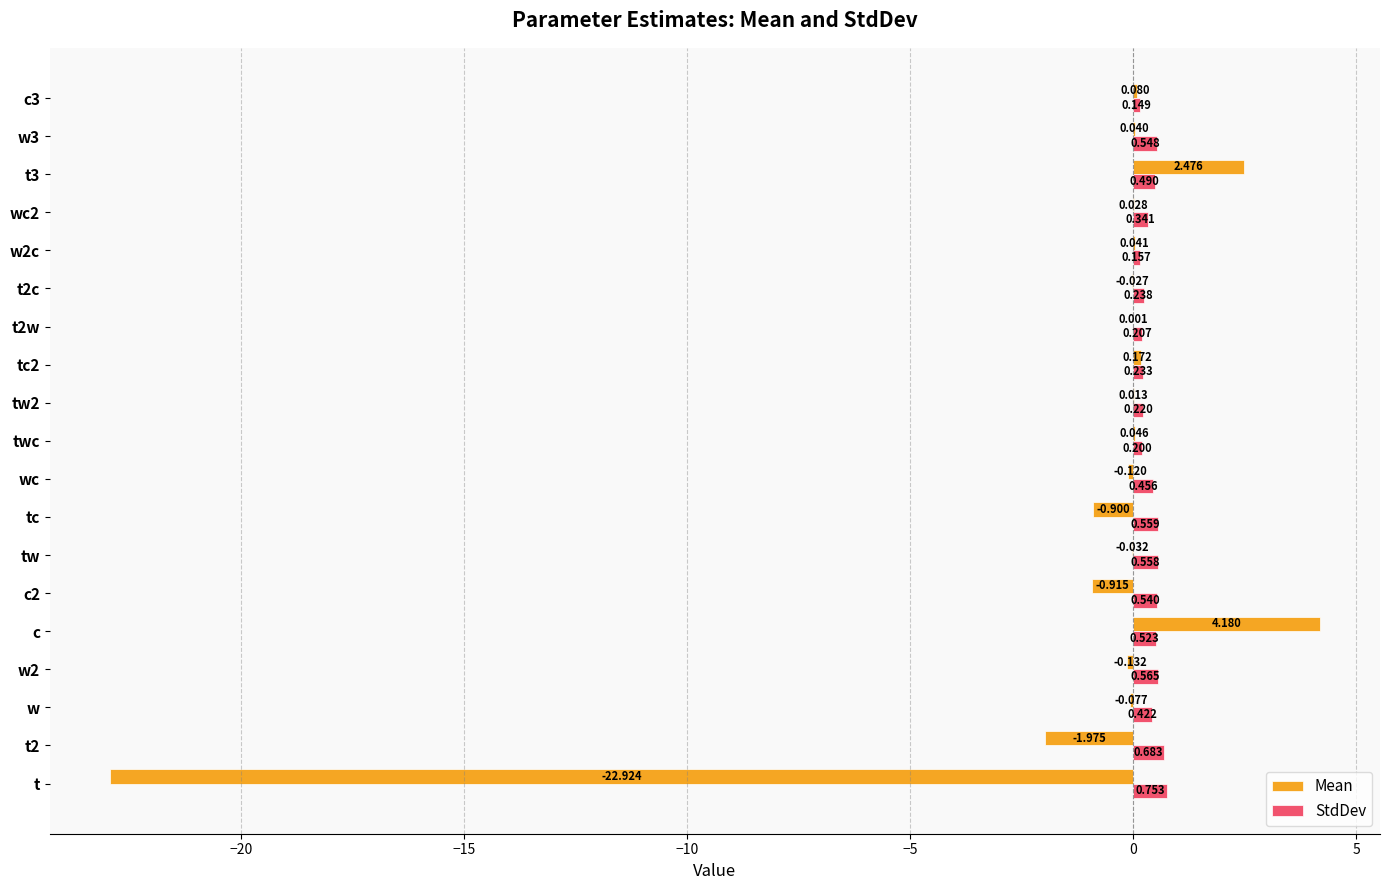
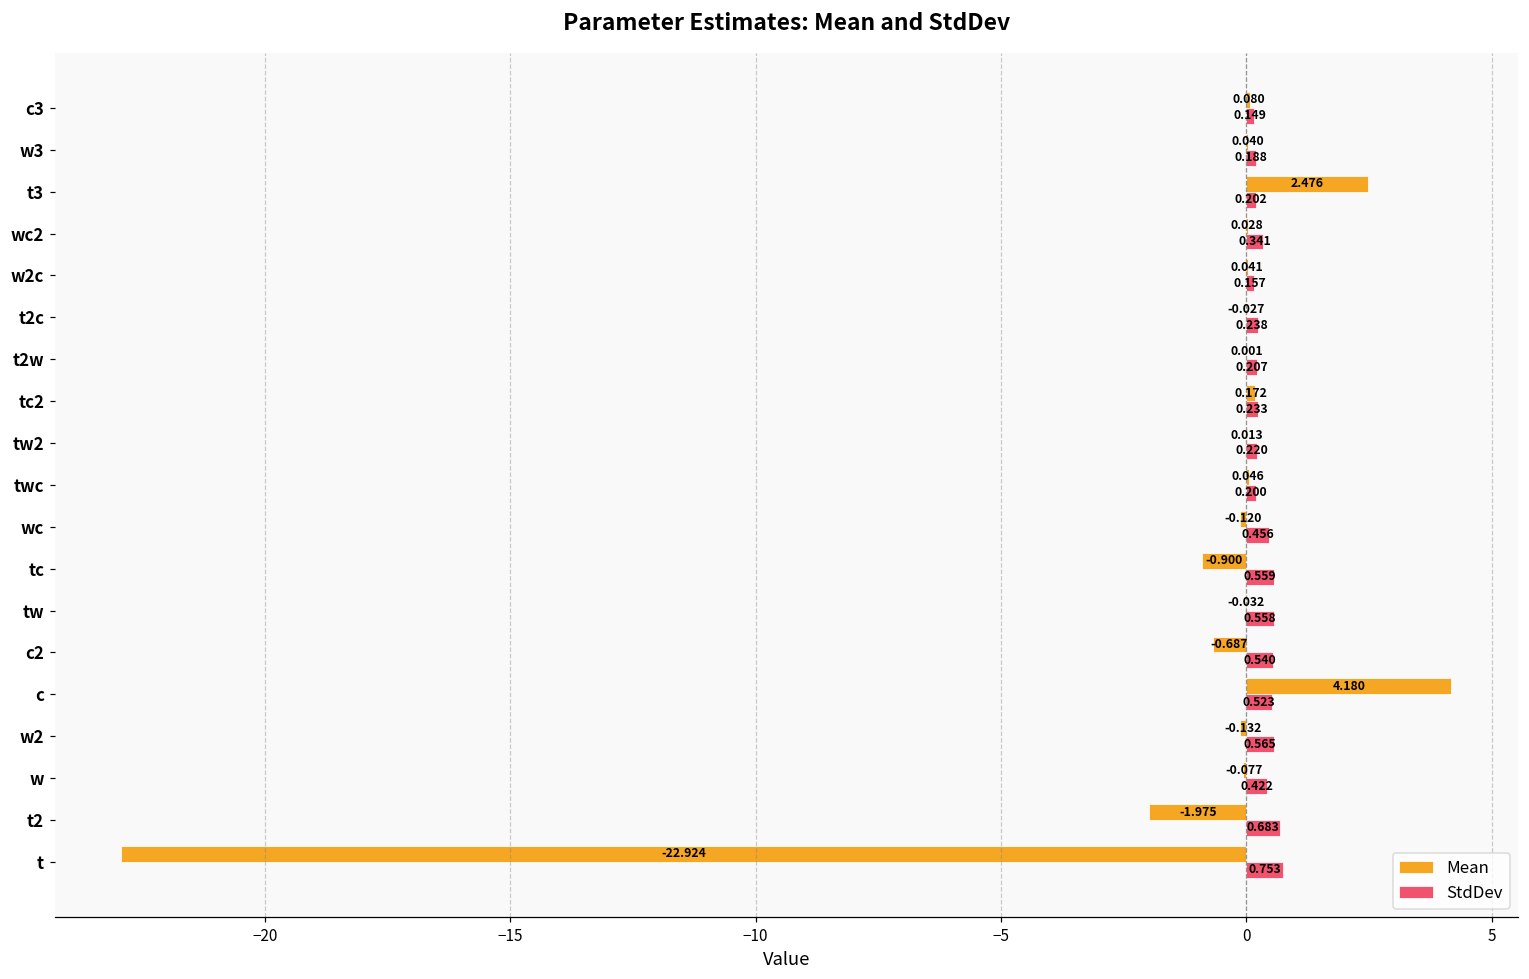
  {
    "Mean": {
      "c3": 0.080,
      "w3": 0.040,
      "t3": 2.476,
      "wc2": 0.028,
      "w2c": 0.041,
      "t2c": -0.027,
      "t2w": 0.001,
      "tc2": 0.172,
      "tw2": 0.013,
      "twc": 0.046,
      "wc": -0.120,
      "tc": -0.900,
      "tw": -0.032,
-     "c2": -0.915,
+     "c2": -0.687,
      "c": 4.180,
      "w2": -0.132,
      "w": -0.077,
      "t2": -1.975,
      "t": -22.924
    },
    "StdDev": {
      "c3": 0.149,
-     "w3": 0.548,
-     "t3": 0.490,
+     "w3": 0.188,
+     "t3": 0.202,
      "wc2": 0.341,
      "w2c": 0.157,
      "t2c": 0.238,
      "t2w": 0.207,
      "tc2": 0.233,
      "tw2": 0.220,
      "twc": 0.200,
      "wc": 0.456,
      "tc": 0.559,
      "tw": 0.558,
      "c2": 0.540,
      "c": 0.523,
      "w2": 0.565,
      "w": 0.422,
      "t2": 0.683,
      "t": 0.753
    }
  }
